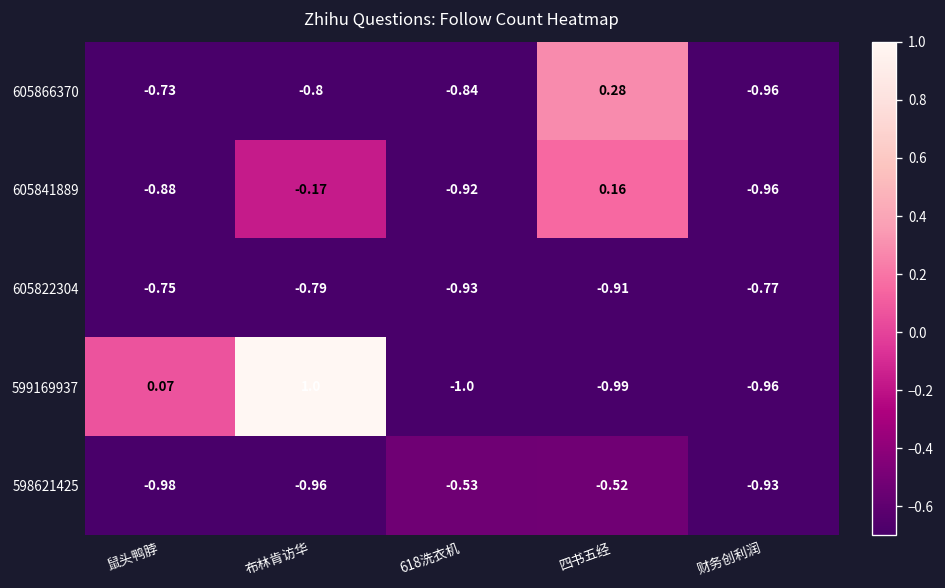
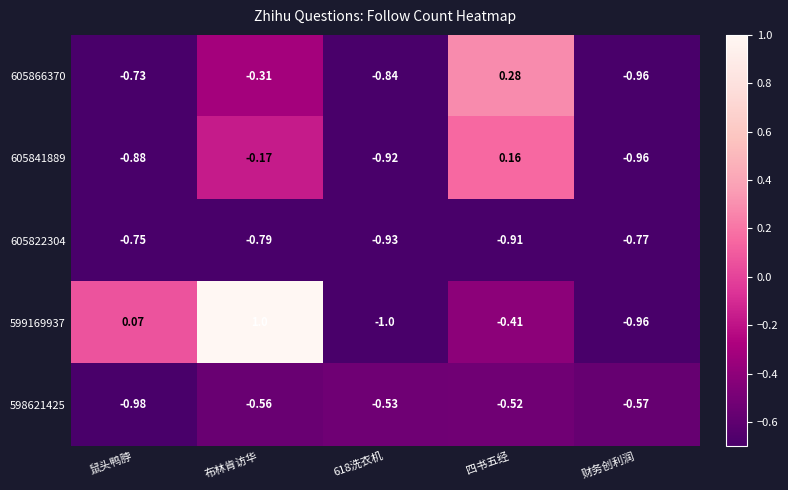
  {
    "605866370": {
      "鼠头鸭脖": -0.73,
-     "布林肯访华": -0.8,
+     "布林肯访华": -0.31,
      "618洗衣机": -0.84,
      "四书五经": 0.28,
      "财务创利润": -0.96
    },
    "605841889": {
      "鼠头鸭脖": -0.88,
      "布林肯访华": -0.17,
      "618洗衣机": -0.92,
      "四书五经": 0.16,
      "财务创利润": -0.96
    },
    "605822304": {
      "鼠头鸭脖": -0.75,
      "布林肯访华": -0.79,
      "618洗衣机": -0.93,
      "四书五经": -0.91,
      "财务创利润": -0.77
    },
    "599169937": {
      "鼠头鸭脖": 0.07,
      "618洗衣机": -1.0,
-     "四书五经": -0.99,
+     "四书五经": -0.41,
      "财务创利润": -0.96
    },
    "598621425": {
      "鼠头鸭脖": -0.98,
-     "布林肯访华": -0.96,
+     "布林肯访华": -0.56,
      "618洗衣机": -0.53,
      "四书五经": -0.52,
-     "财务创利润": -0.93
+     "财务创利润": -0.57
    }
  }
